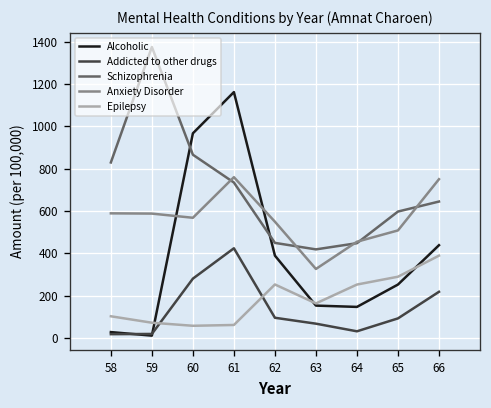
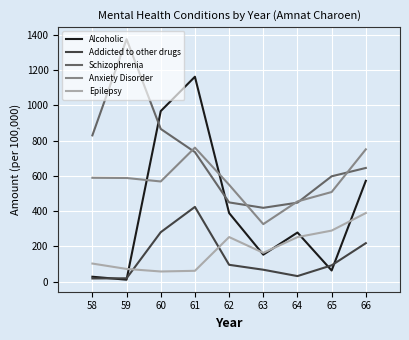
  {
    "Alcoholic": {
      "60": 970,
      "61": 1160,
      "62": 390,
-     "64": 150,
-     "65": 250,
-     "66": 440
+     "64": 280,
+     "65": 60,
+     "66": 570
    }
  }
